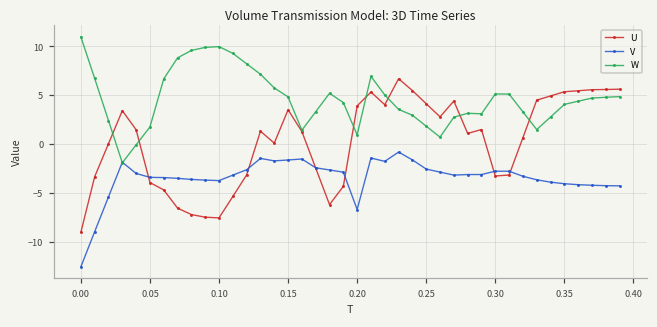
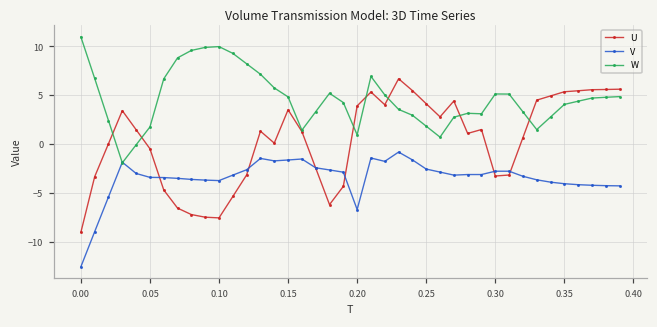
  {
    "U": {
      "0.00": -9,
-     "0.05": -4,
+     "0.05": 0,
      "0.10": -8,
      "0.15": 4,
      "0.20": 4,
      "0.25": 4,
      "0.30": -3,
      "0.35": 5
    },
    "V": {
      "0.00": -13,
      "0.05": -3,
      "0.10": -4,
      "0.15": -2,
      "0.20": -7,
      "0.25": -3,
      "0.30": -3,
      "0.35": -4
    },
    "W": {
      "0.00": 11,
      "0.05": 2,
      "0.10": 10,
      "0.15": 5,
      "0.20": 1,
      "0.25": 2,
      "0.30": 5,
      "0.35": 4
    }
  }
